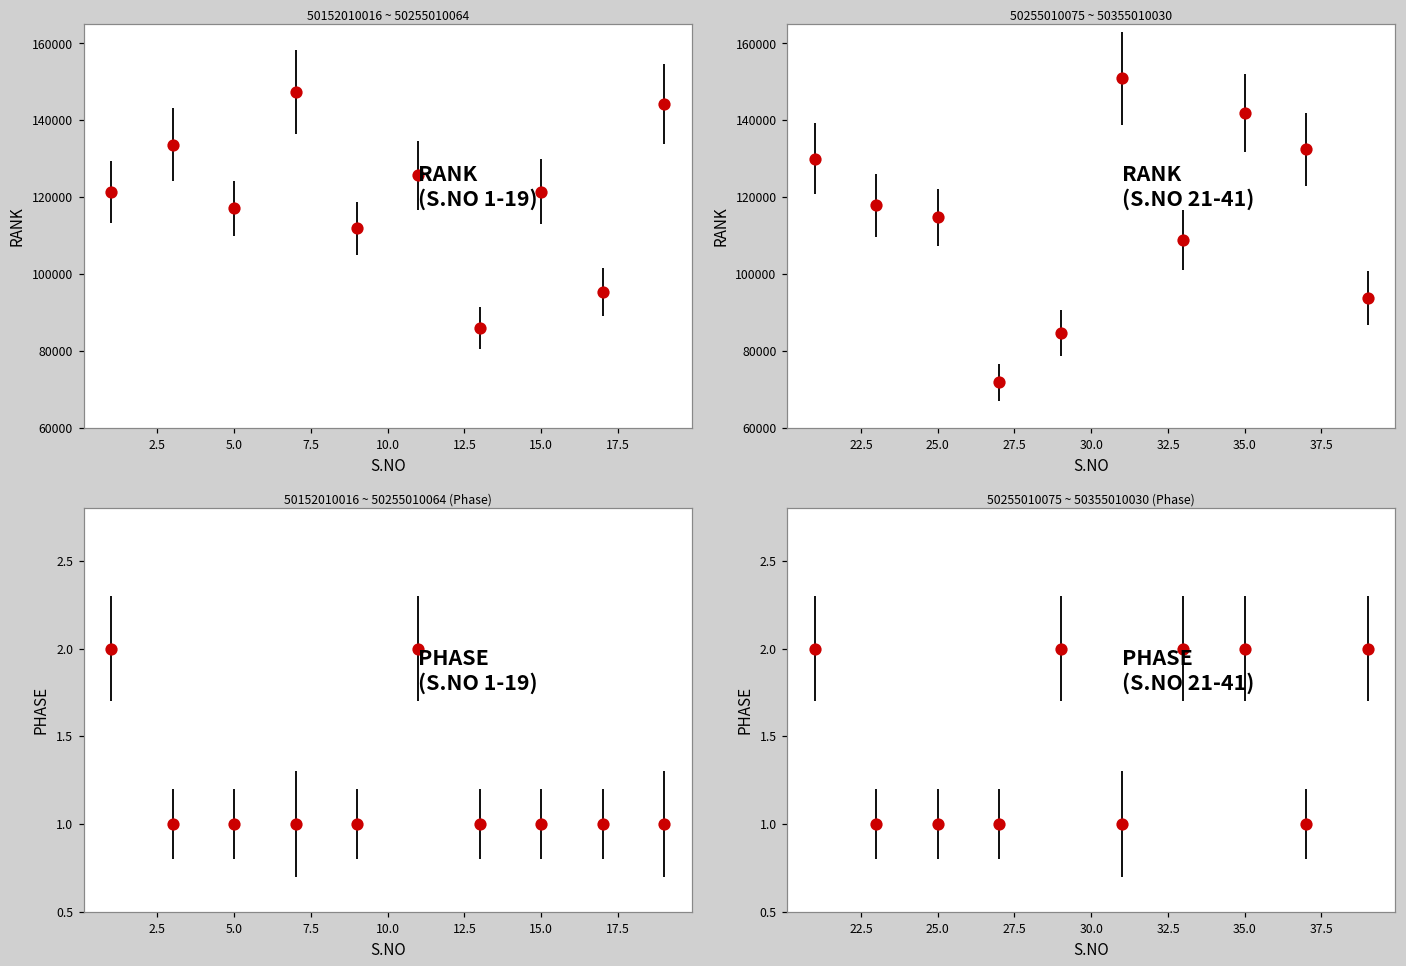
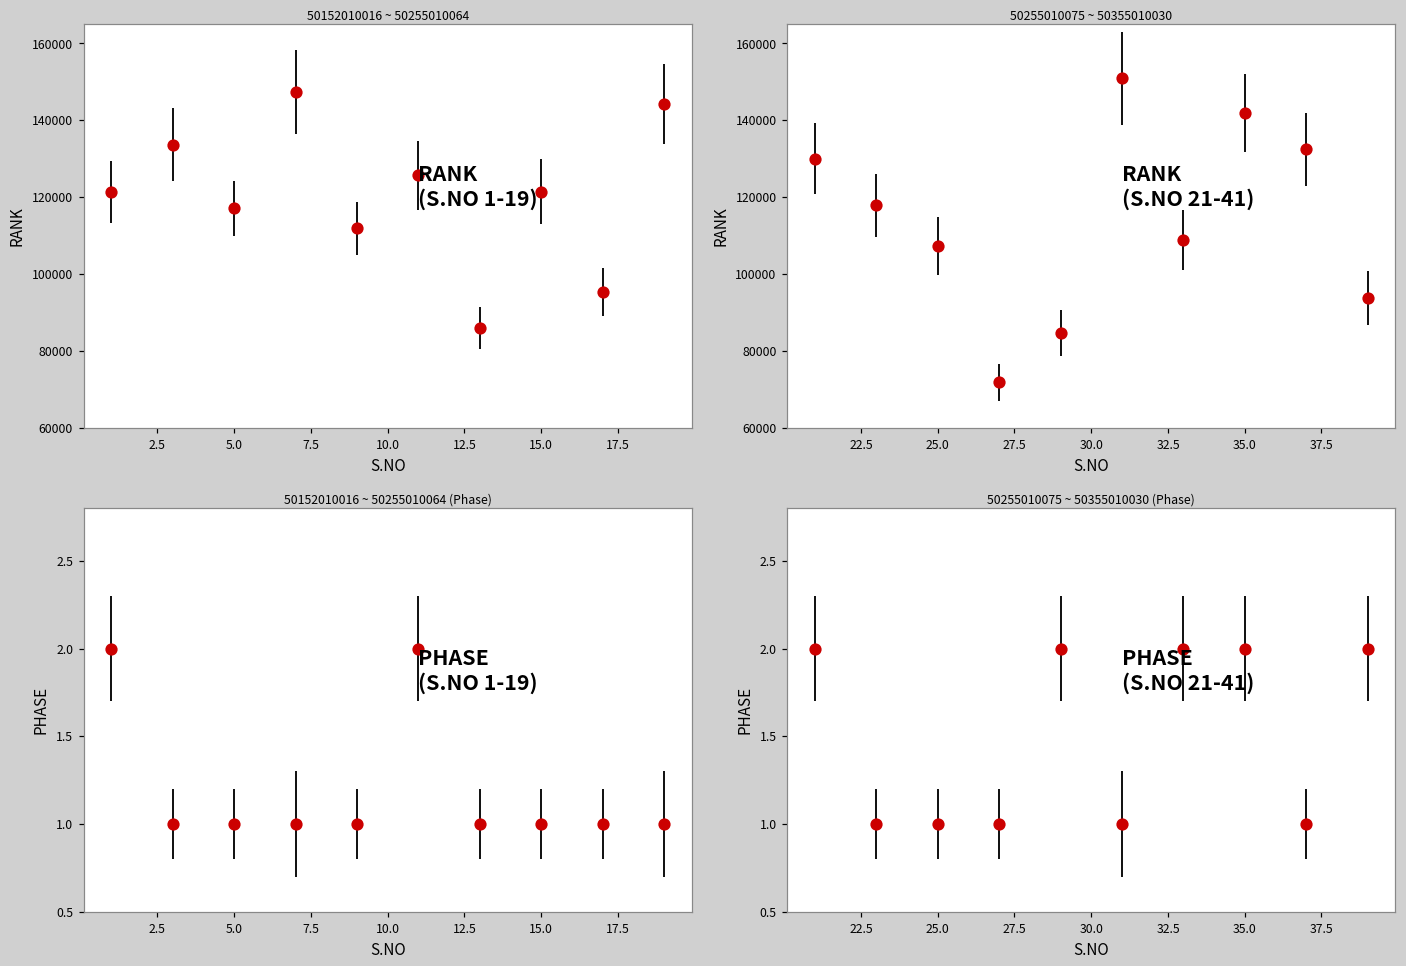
  {
    "50152010016 ~ 50255010064": {
      "5.0": 117000,
      "15.0": 121000
    },
    "50255010075 ~ 50355010030": {
-     "25.0": 115000,
+     "25.0": 107000,
      "35.0": 142000
    },
    "50152010016 ~ 50255010064 (Phase)": {
      "5.0": 1.00,
      "15.0": 1.00
    },
    "50255010075 ~ 50355010030 (Phase)": {
      "25.0": 1.00
    }
  }
